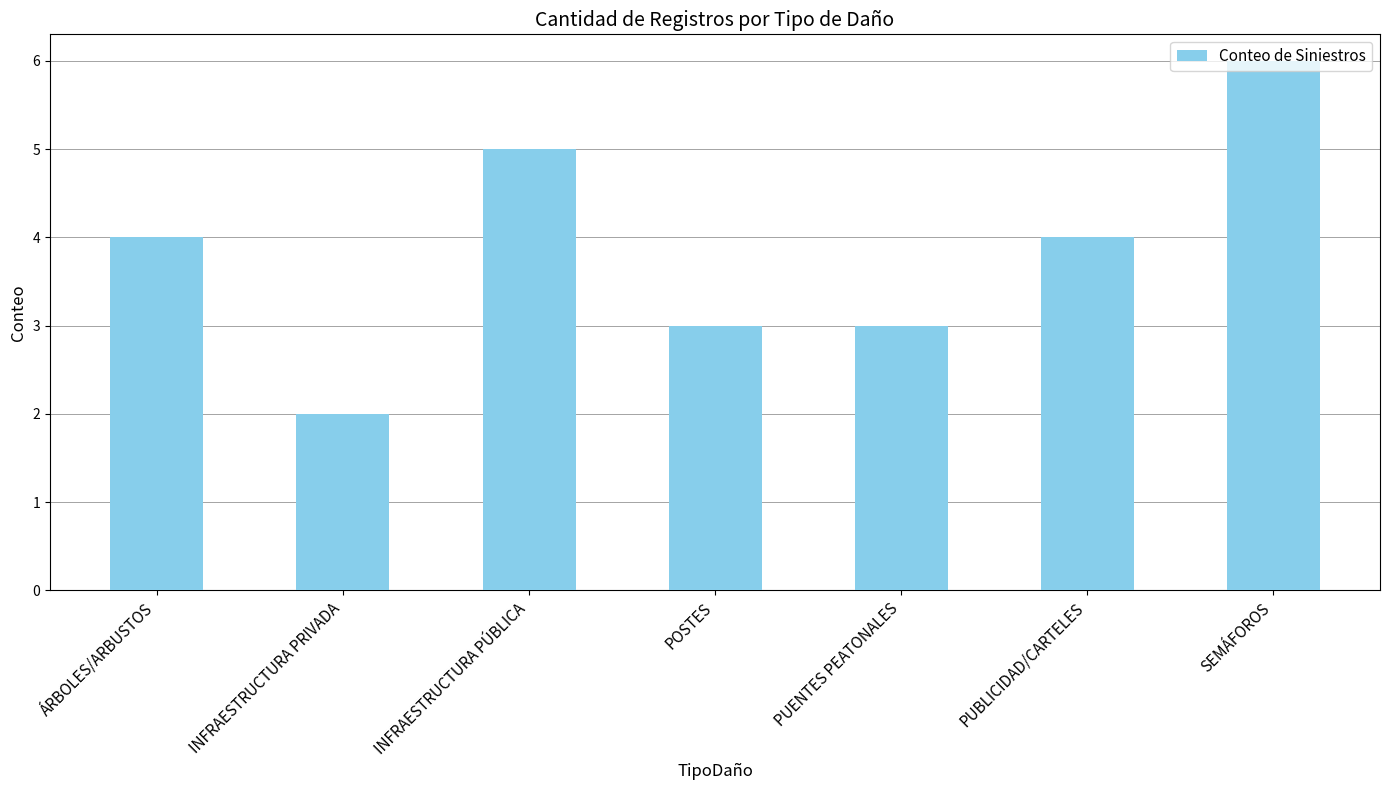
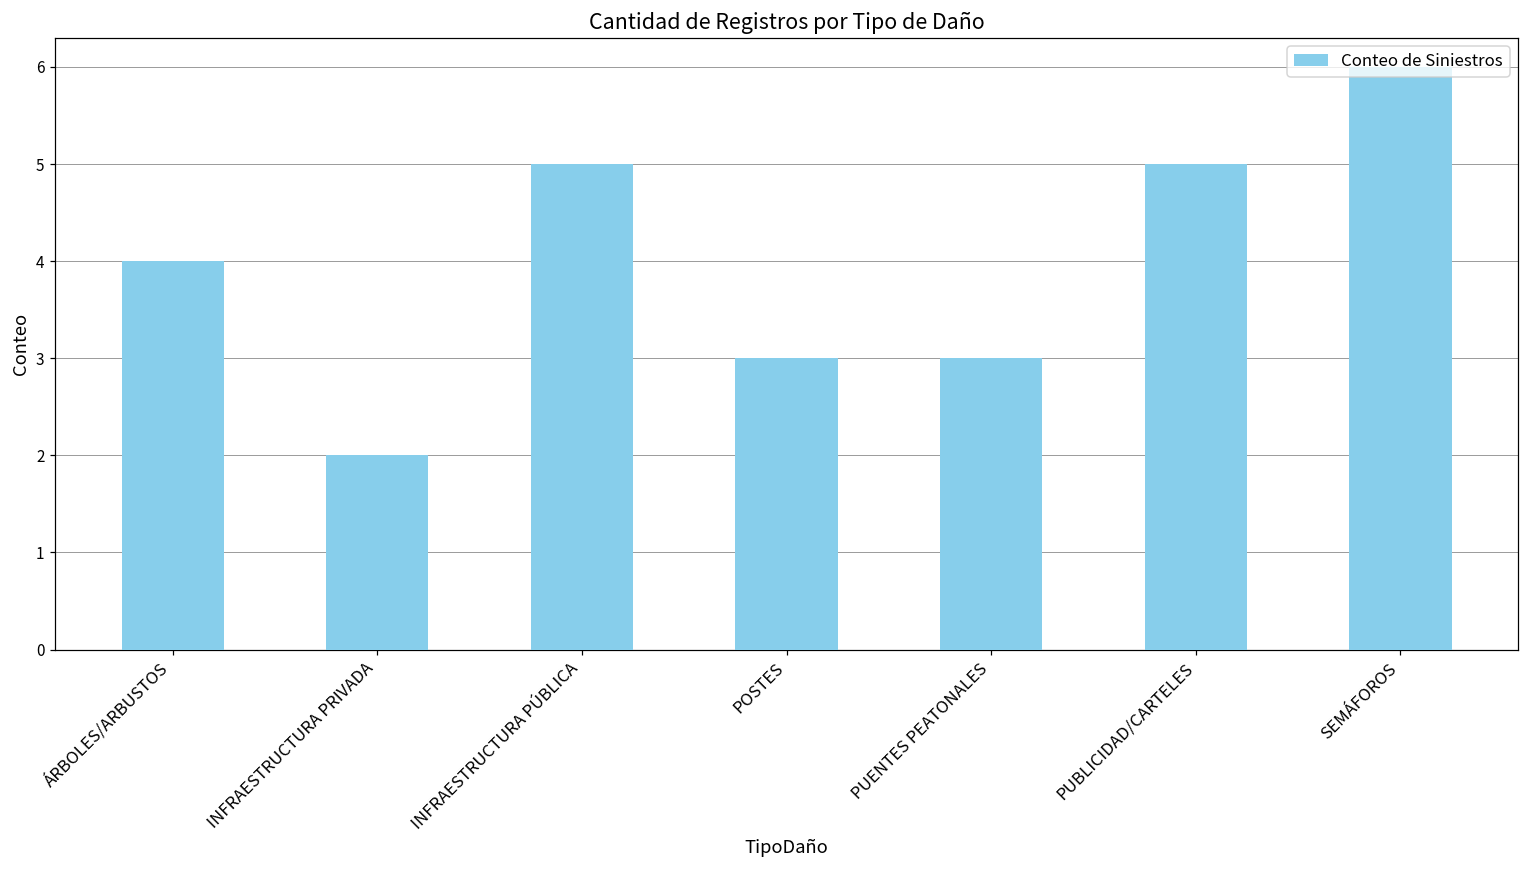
  {
    "ÁRBOLES/ARBUSTOS": 4,
    "INFRAESTRUCTURA PRIVADA": 2,
    "INFRAESTRUCTURA PÚBLICA": 5,
    "POSTES": 3,
    "PUENTES PEATONALES": 3,
-   "PUBLICIDAD/CARTELES": 4
+   "PUBLICIDAD/CARTELES": 5
  }
